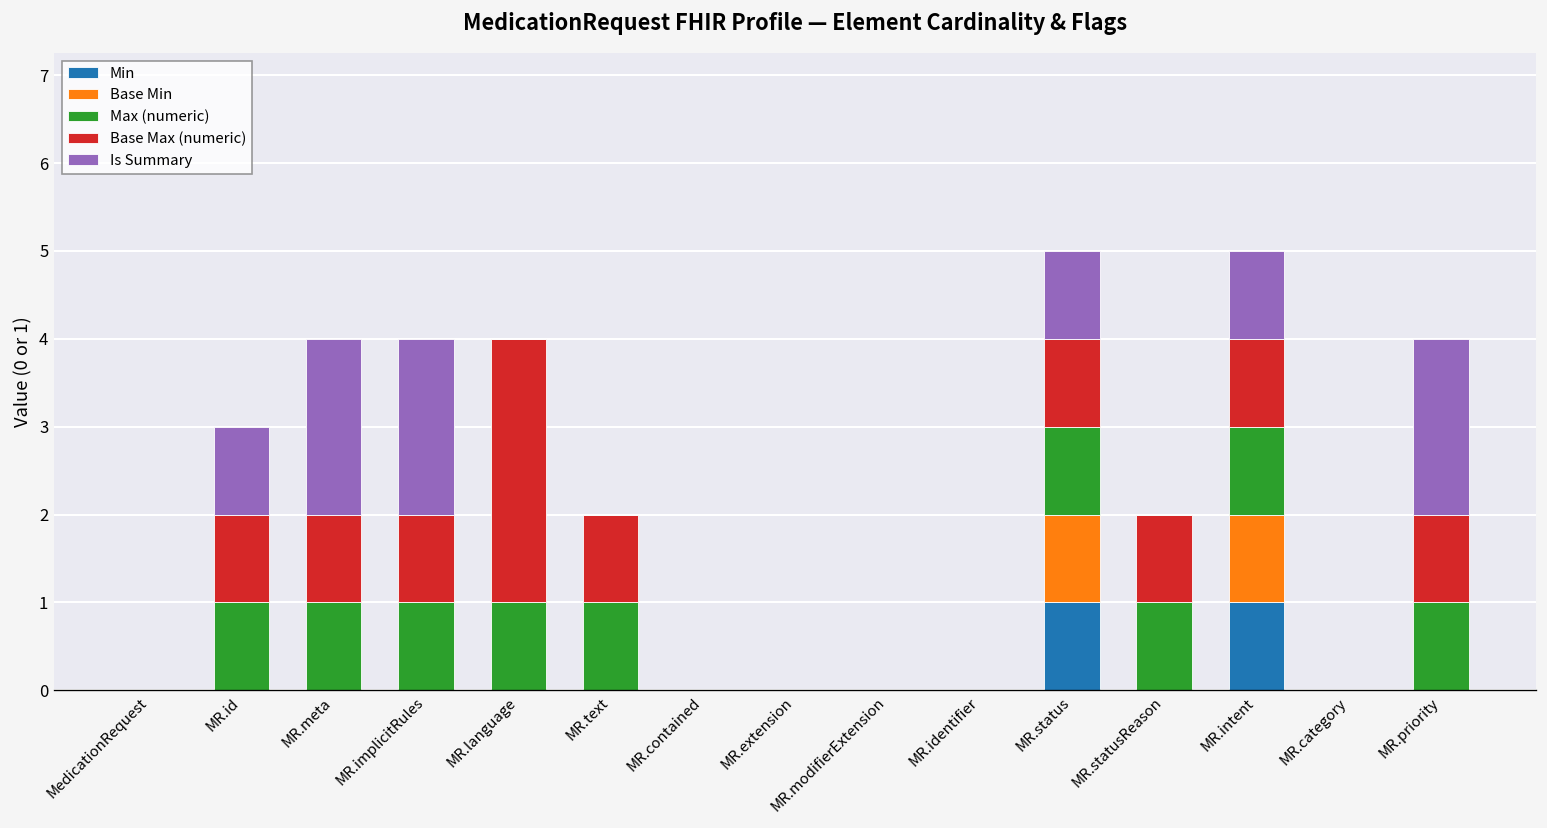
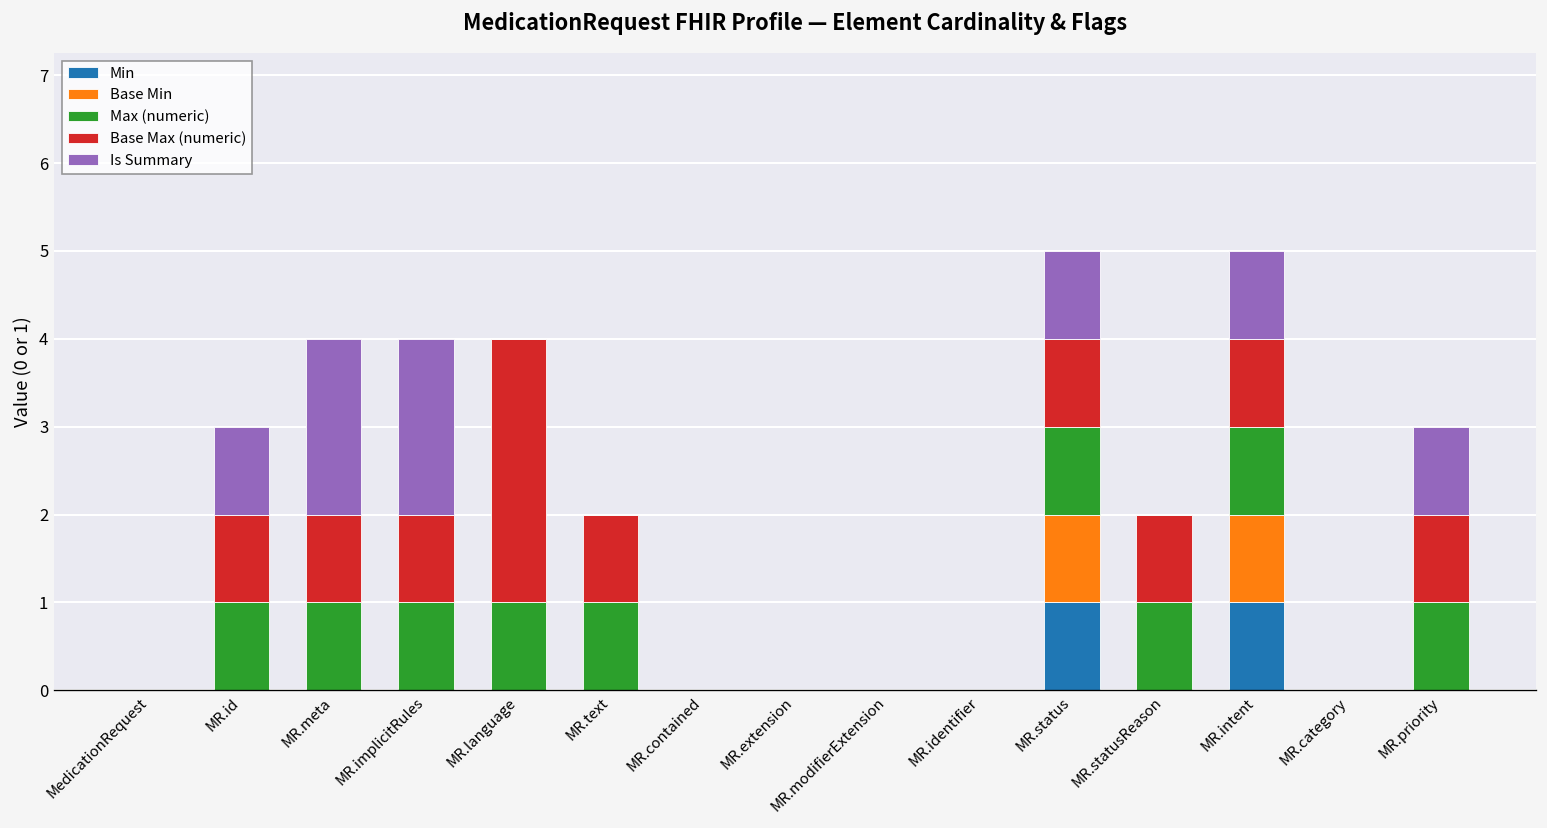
  {
    "Min": {
      "MedicationRequest": 0,
      "MR.id": 0,
      "MR.meta": 0,
      "MR.implicitRules": 0,
      "MR.language": 0,
      "MR.text": 0,
      "MR.contained": 0,
      "MR.extension": 0,
      "MR.modifierExtension": 0,
      "MR.identifier": 0,
      "MR.status": 1,
      "MR.statusReason": 0,
      "MR.intent": 1,
      "MR.category": 0,
      "MR.priority": 0
    },
    "Base Max (numeric)": {
      "MedicationRequest": 0,
      "MR.id": 1,
      "MR.meta": 1,
      "MR.implicitRules": 1,
      "MR.language": 3,
      "MR.text": 1,
      "MR.contained": 0,
      "MR.extension": 0,
      "MR.modifierExtension": 0,
      "MR.identifier": 0,
      "MR.status": 1,
      "MR.statusReason": 1,
      "MR.intent": 1,
      "MR.category": 0,
      "MR.priority": 1
    },
    "Is Summary": {
      "MedicationRequest": 0,
      "MR.id": 1,
      "MR.meta": 2,
      "MR.implicitRules": 2,
      "MR.language": 0,
      "MR.text": 0,
      "MR.contained": 0,
      "MR.extension": 0,
      "MR.modifierExtension": 0,
      "MR.identifier": 0,
      "MR.status": 1,
      "MR.statusReason": 0,
      "MR.intent": 1,
      "MR.category": 0,
-     "MR.priority": 2
+     "MR.priority": 1
    }
  }
